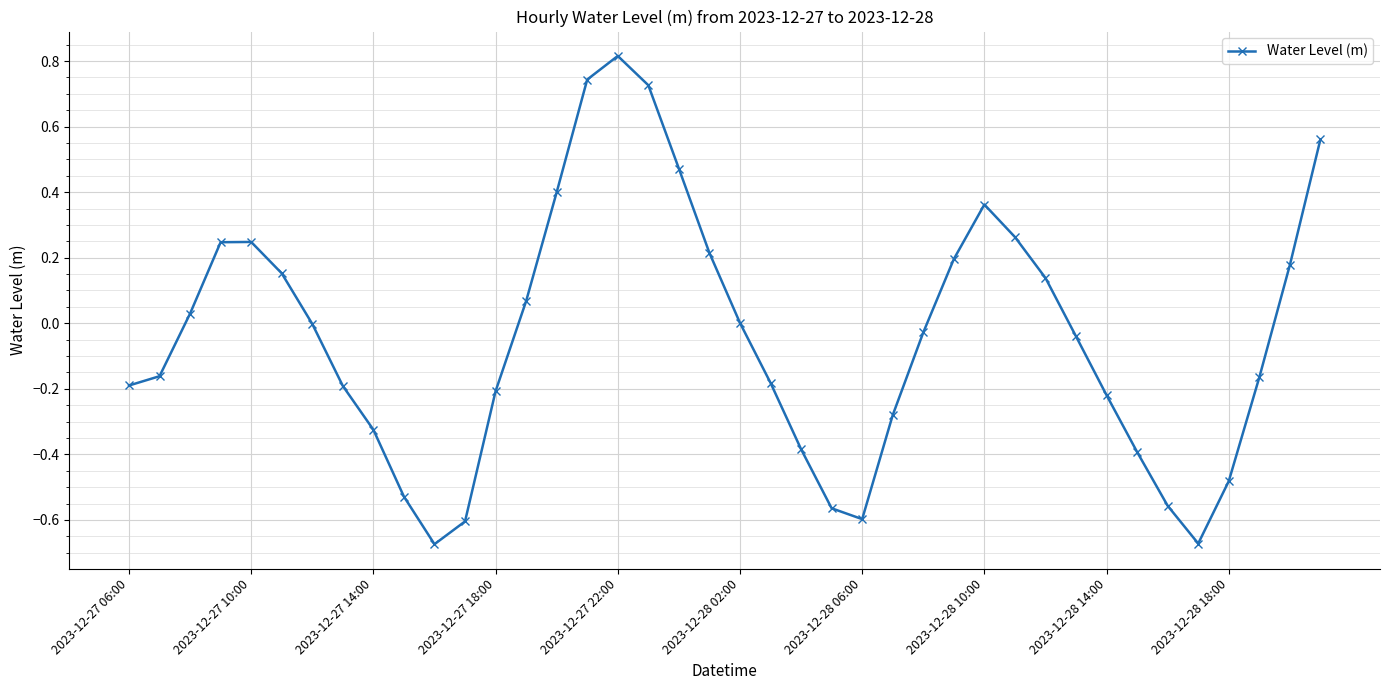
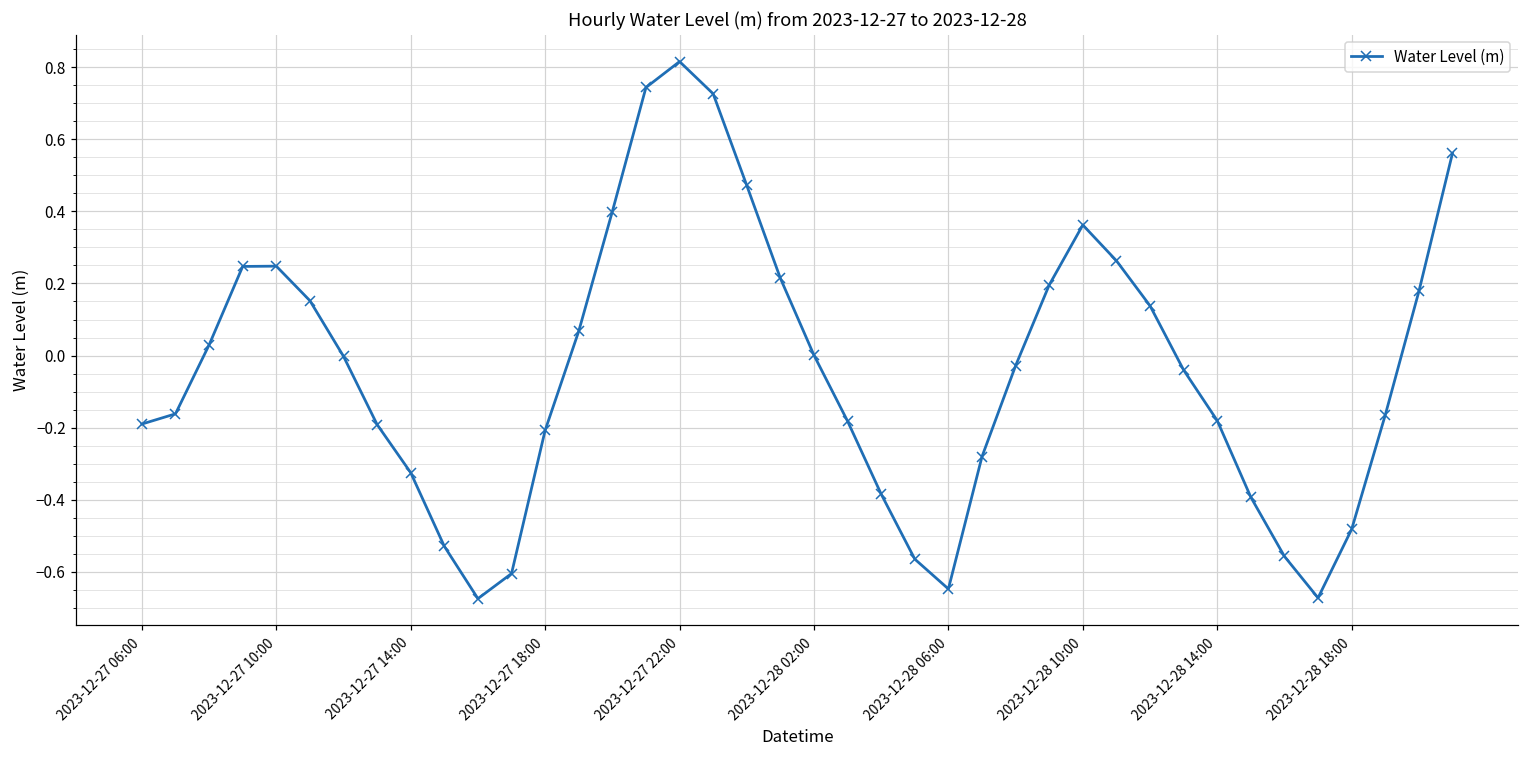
  {
    "2023-12-27 06:00": -0.19,
    "2023-12-27 10:00": 0.25,
    "2023-12-27 14:00": -0.32,
    "2023-12-27 18:00": -0.21,
    "2023-12-27 22:00": 0.82,
    "2023-12-28 02:00": 0.00,
-   "2023-12-28 06:00": -0.60,
+   "2023-12-28 06:00": -0.65,
    "2023-12-28 10:00": 0.36,
-   "2023-12-28 14:00": -0.22,
+   "2023-12-28 14:00": -0.18,
    "2023-12-28 18:00": -0.48
  }
